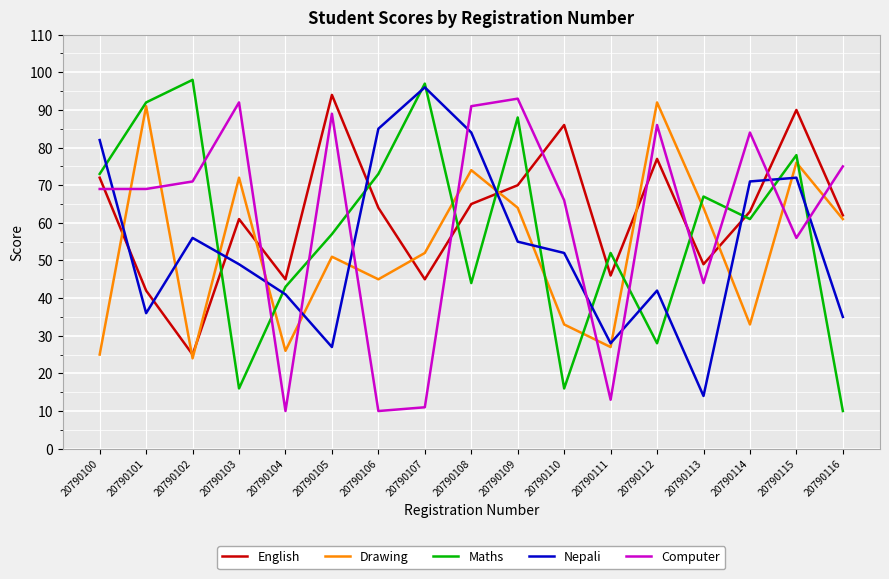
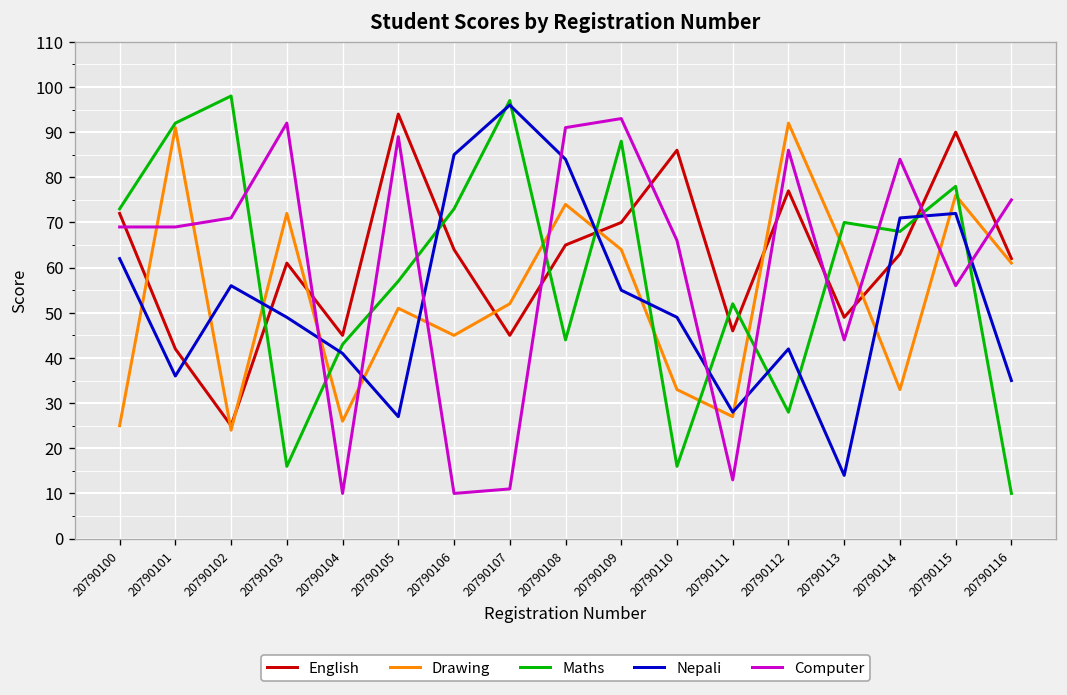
  {
    "English": {
      "20790100": 72,
      "20790101": 42,
      "20790102": 25,
      "20790103": 61,
      "20790104": 45,
      "20790105": 94,
      "20790106": 64,
      "20790107": 45,
      "20790108": 65,
      "20790109": 70,
      "20790110": 86,
      "20790111": 46,
      "20790112": 77,
      "20790113": 49,
      "20790114": 63,
      "20790115": 90,
      "20790116": 62
    },
    "Drawing": {
      "20790100": 25,
      "20790101": 91,
      "20790102": 24,
      "20790103": 72,
      "20790104": 26,
      "20790105": 51,
      "20790106": 45,
      "20790107": 52,
      "20790108": 74,
      "20790109": 64,
      "20790110": 33,
      "20790111": 27,
      "20790112": 92,
      "20790113": 64,
      "20790114": 33,
      "20790115": 76,
      "20790116": 61
    },
    "Maths": {
      "20790100": 73,
      "20790101": 92,
      "20790102": 98,
      "20790103": 16,
      "20790104": 43,
      "20790105": 57,
      "20790106": 73,
      "20790107": 97,
      "20790108": 44,
      "20790109": 88,
      "20790110": 16,
      "20790111": 52,
      "20790112": 28,
-     "20790113": 67,
-     "20790114": 61,
+     "20790113": 70,
+     "20790114": 68,
      "20790115": 78,
      "20790116": 10
    },
    "Nepali": {
-     "20790100": 82,
+     "20790100": 62,
      "20790101": 36,
      "20790102": 56,
      "20790103": 49,
      "20790104": 41,
      "20790105": 27,
      "20790106": 85,
      "20790107": 96,
      "20790108": 84,
      "20790109": 55,
-     "20790110": 52,
+     "20790110": 49,
      "20790111": 28,
      "20790112": 42,
      "20790113": 14,
      "20790114": 71,
      "20790115": 72,
      "20790116": 35
    },
    "Computer": {
      "20790100": 69,
      "20790101": 69,
      "20790102": 71,
      "20790103": 92,
      "20790104": 10,
      "20790105": 89,
      "20790106": 10,
      "20790107": 11,
      "20790108": 91,
      "20790109": 93,
      "20790110": 66,
      "20790111": 13,
      "20790112": 86,
      "20790113": 44,
      "20790114": 84,
      "20790115": 56,
      "20790116": 75
    }
  }
